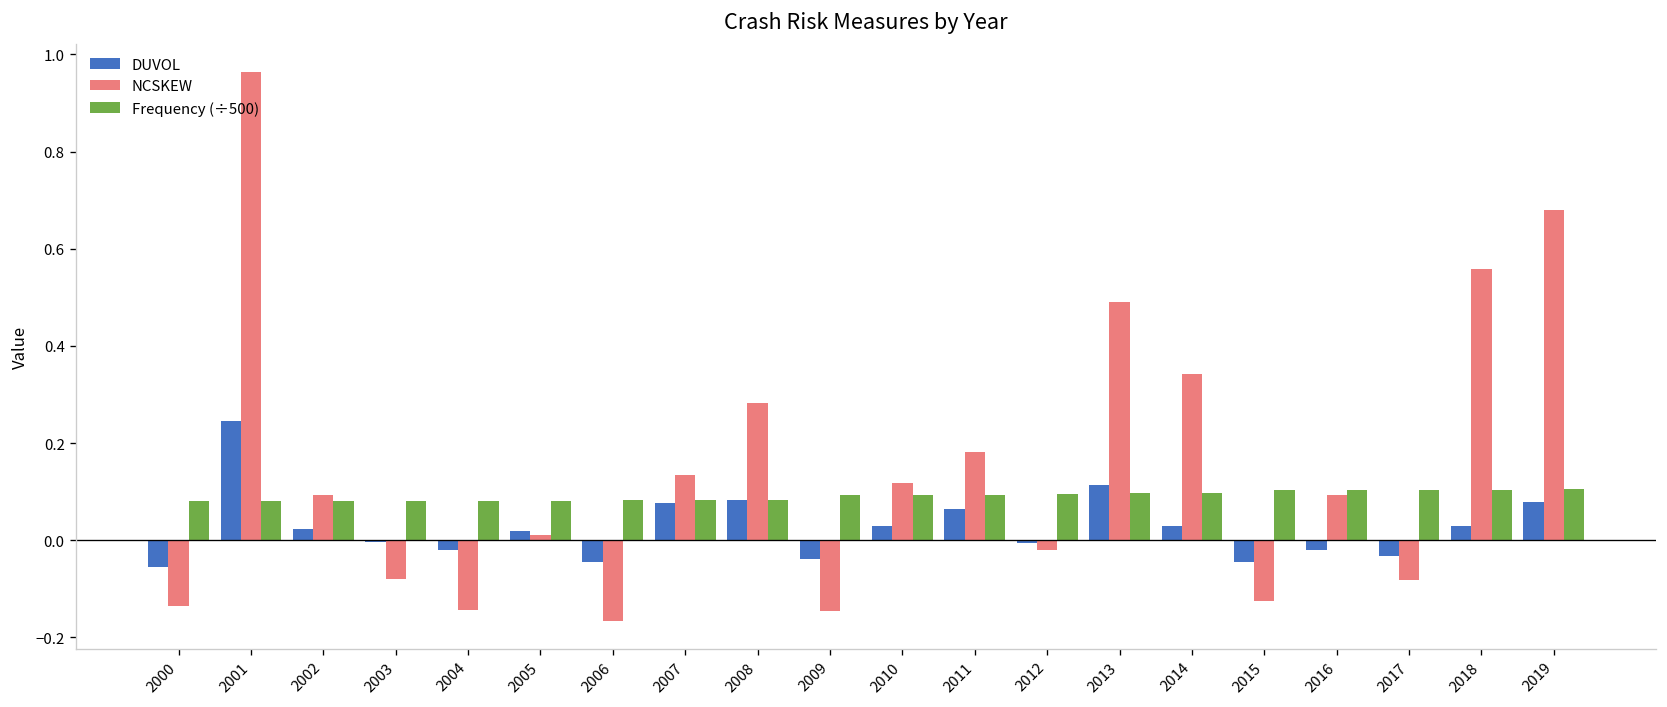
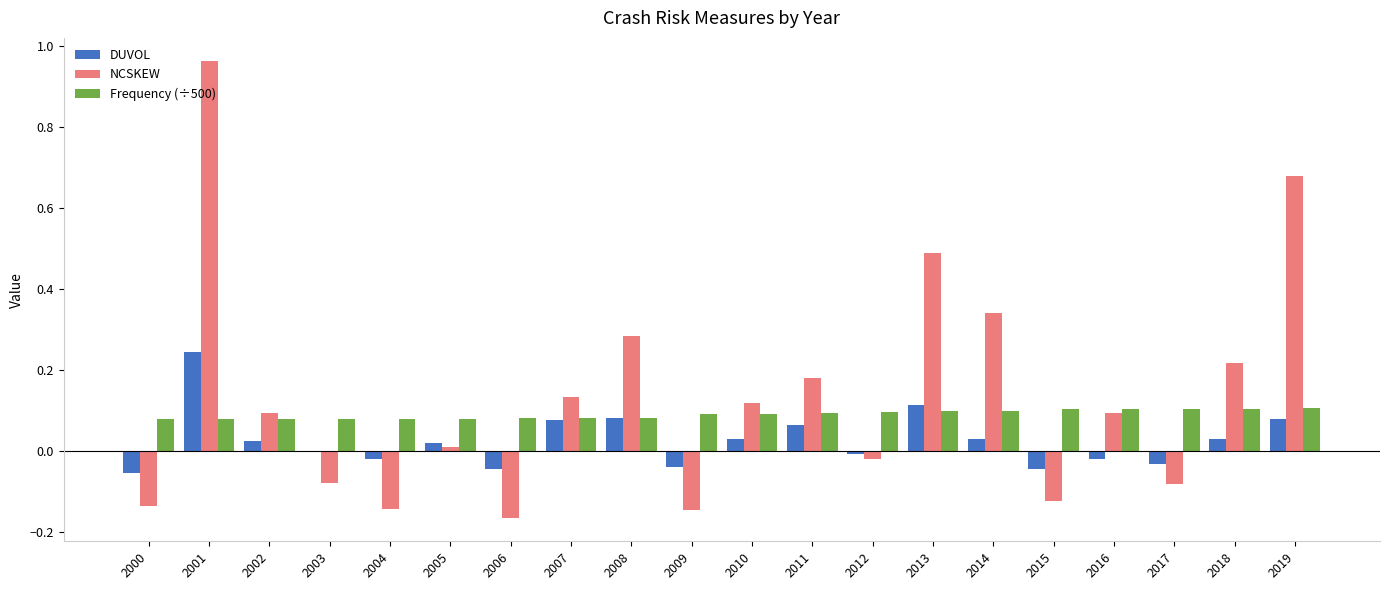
  {
    "DUVOL": {
      "2000": -0.06,
      "2001": 0.25,
      "2002": 0.02,
      "2004": -0.02,
      "2005": 0.02,
      "2006": -0.04,
      "2007": 0.08,
      "2008": 0.08,
      "2009": -0.04,
      "2010": 0.03,
      "2011": 0.06,
      "2012": -0.01,
      "2013": 0.11,
      "2014": 0.03,
      "2015": -0.04,
      "2016": -0.02,
      "2017": -0.03,
      "2018": 0.03,
      "2019": 0.08
    },
    "NCSKEW": {
      "2000": -0.13,
      "2001": 0.96,
      "2002": 0.09,
      "2003": -0.08,
      "2004": -0.14,
      "2005": 0.01,
      "2006": -0.17,
      "2007": 0.13,
      "2008": 0.28,
      "2009": -0.14,
      "2010": 0.12,
      "2011": 0.18,
      "2012": -0.02,
      "2013": 0.49,
      "2014": 0.34,
      "2015": -0.12,
      "2016": 0.09,
      "2017": -0.08,
-     "2018": 0.56,
+     "2018": 0.22,
      "2019": 0.68
    },
    "Frequency (÷500)": {
      "2000": 0.08,
      "2001": 0.08,
      "2002": 0.08,
      "2003": 0.08,
      "2004": 0.08,
      "2005": 0.08,
      "2006": 0.08,
      "2007": 0.08,
      "2008": 0.08,
      "2009": 0.09,
      "2010": 0.09,
      "2011": 0.09,
      "2012": 0.10,
      "2013": 0.10,
      "2014": 0.10,
      "2015": 0.10,
      "2016": 0.10,
      "2017": 0.10,
      "2018": 0.10,
      "2019": 0.11
    }
  }
